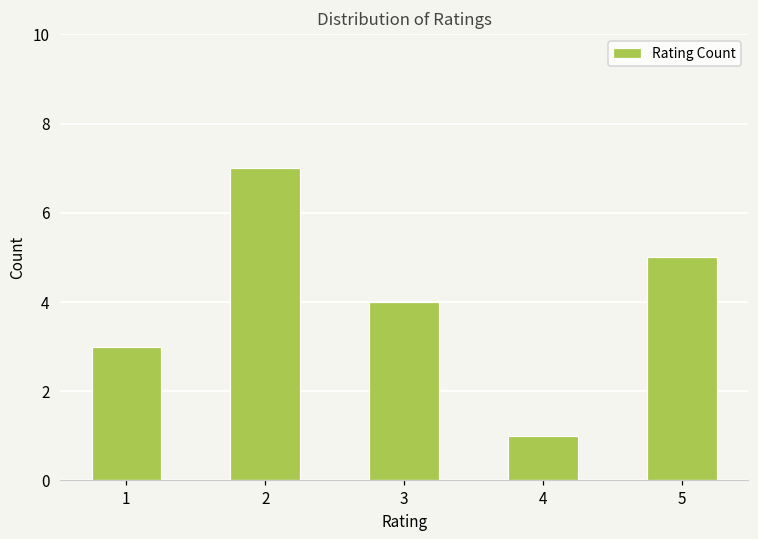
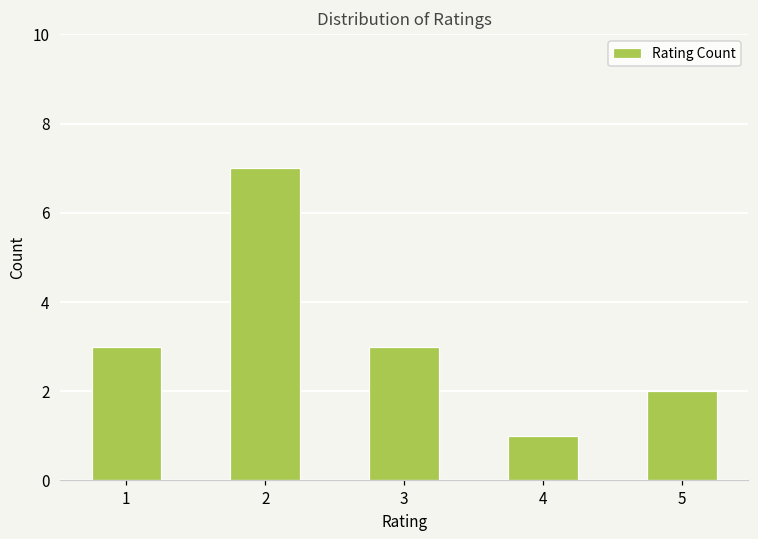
  {
    "1": 3,
    "2": 7,
-   "3": 4,
+   "3": 3,
    "4": 1,
-   "5": 5
+   "5": 2
  }
